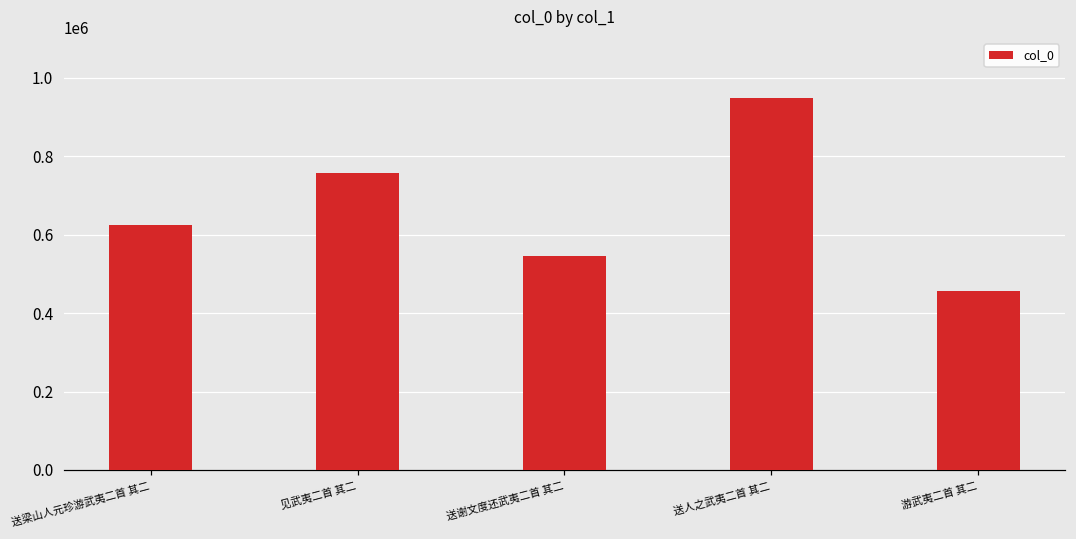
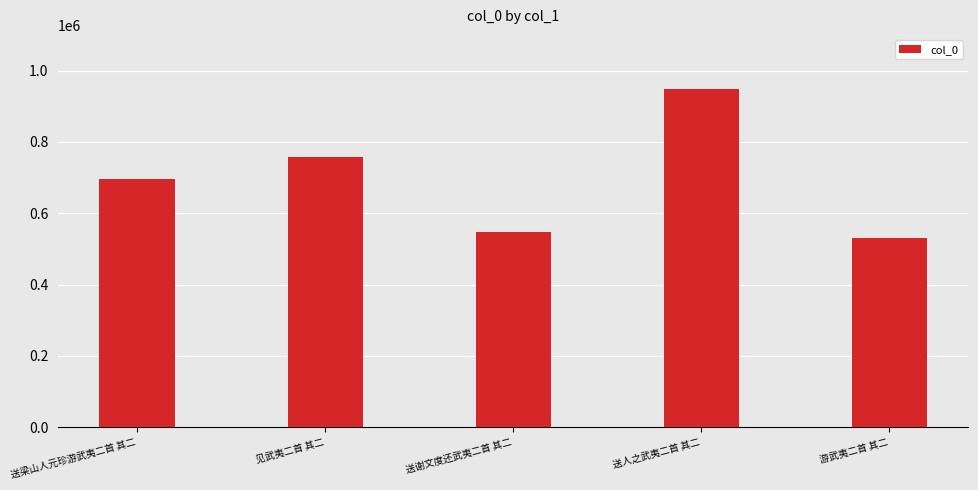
  {
-   "送梁山人元珍游武夷二首 其二": 620000,
+   "送梁山人元珍游武夷二首 其二": 700000,
    "见武夷二首 其二": 760000,
    "送谢文度还武夷二首 其二": 550000,
    "送人之武夷二首 其二": 950000,
-   "游武夷二首 其二": 460000
+   "游武夷二首 其二": 530000
  }
